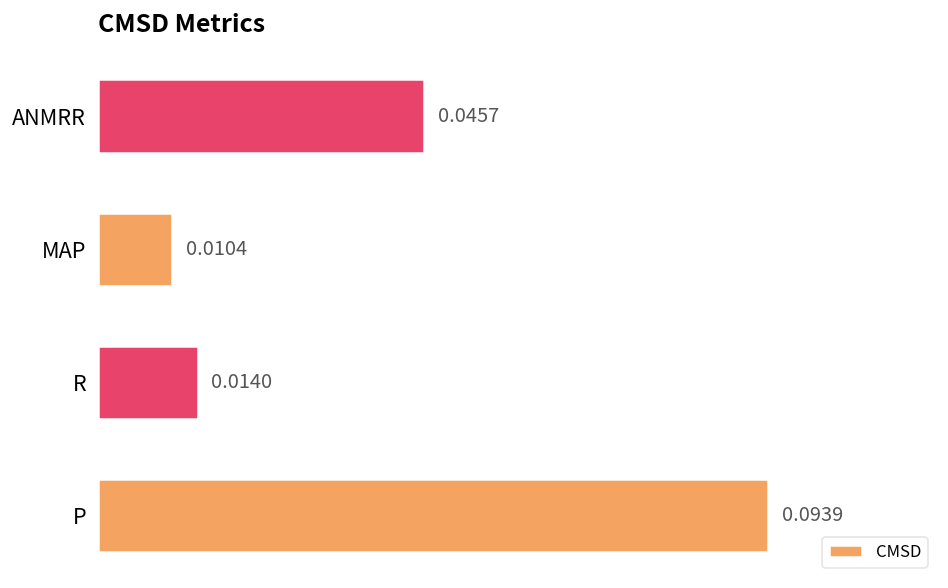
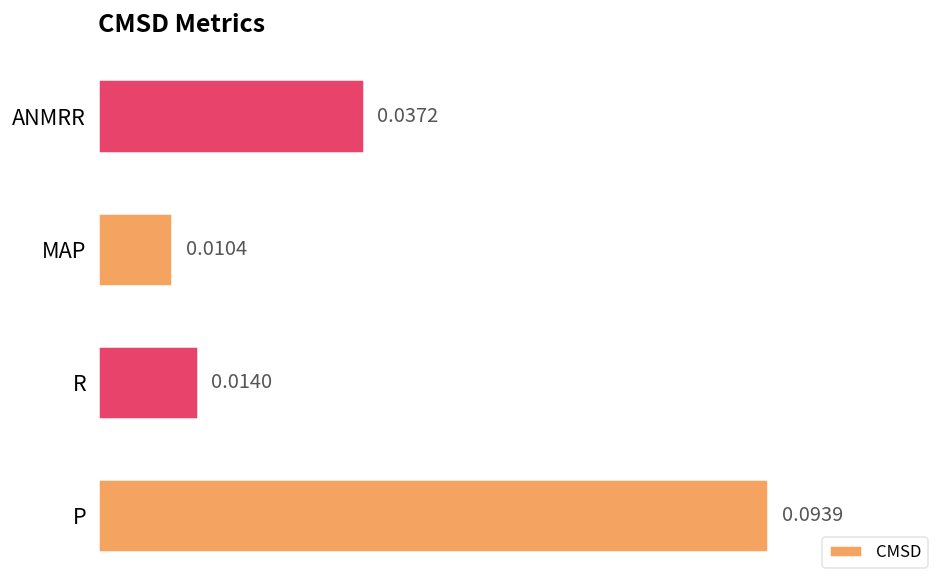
  {
-   "ANMRR": 0.0457,
+   "ANMRR": 0.0372,
    "MAP": 0.0104,
    "R": 0.0140,
    "P": 0.0939
  }
